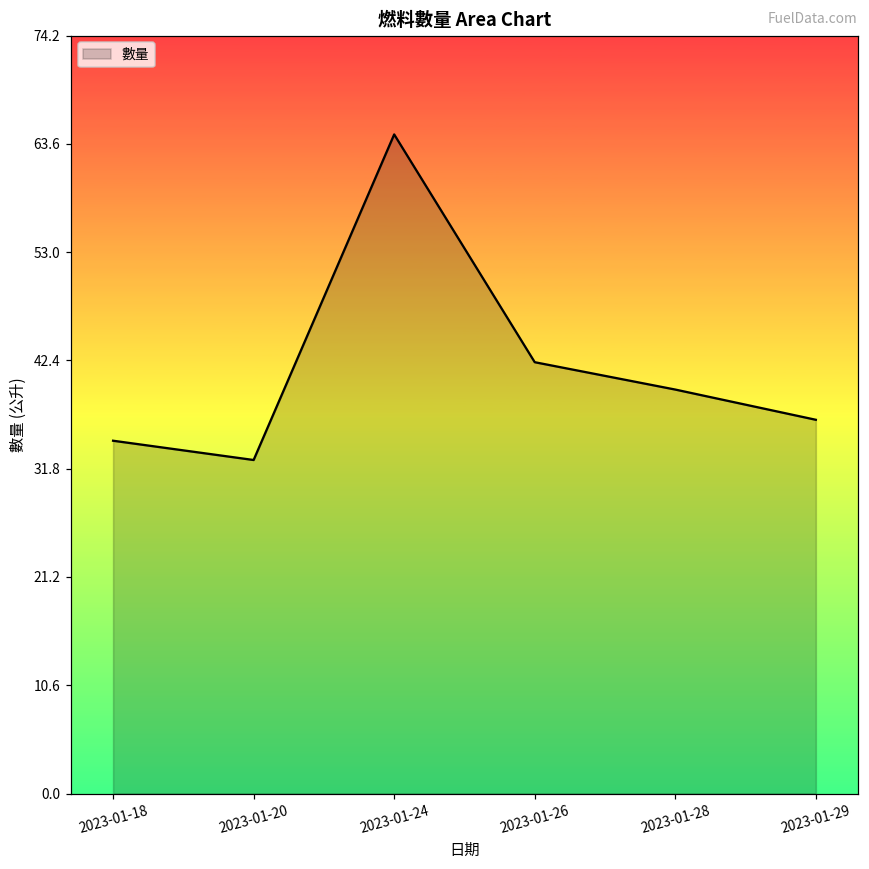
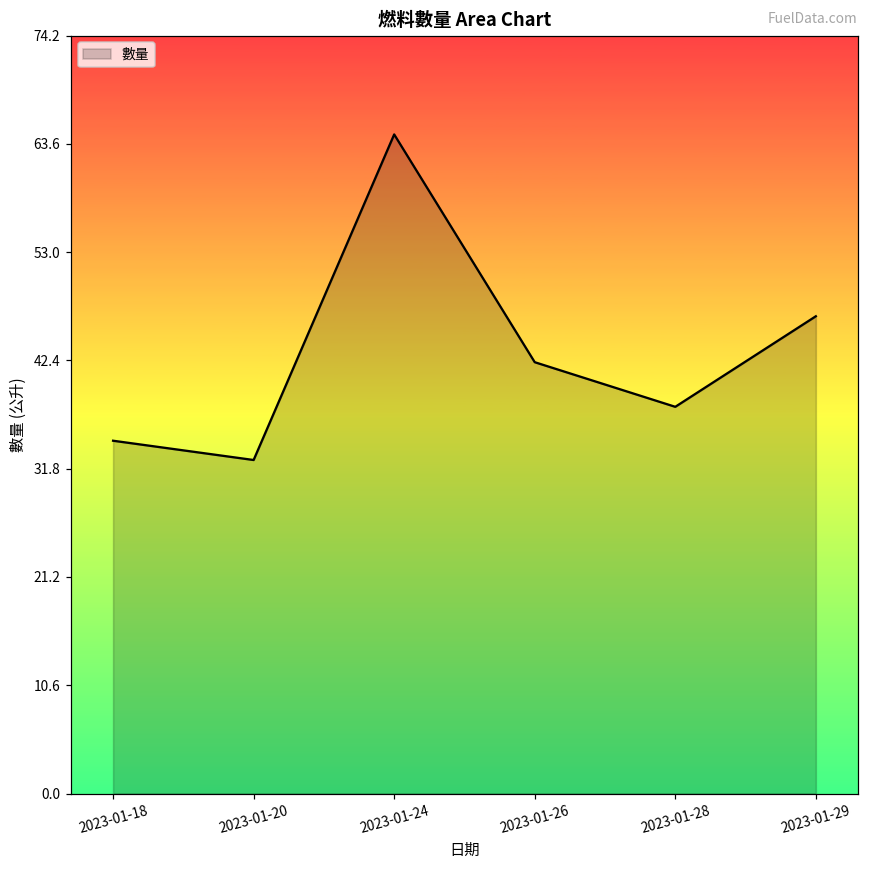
  {
    "2023-01-18": 35,
    "2023-01-20": 33,
    "2023-01-24": 65,
    "2023-01-26": 42,
-   "2023-01-28": 40,
-   "2023-01-29": 37
+   "2023-01-28": 38,
+   "2023-01-29": 47
  }
